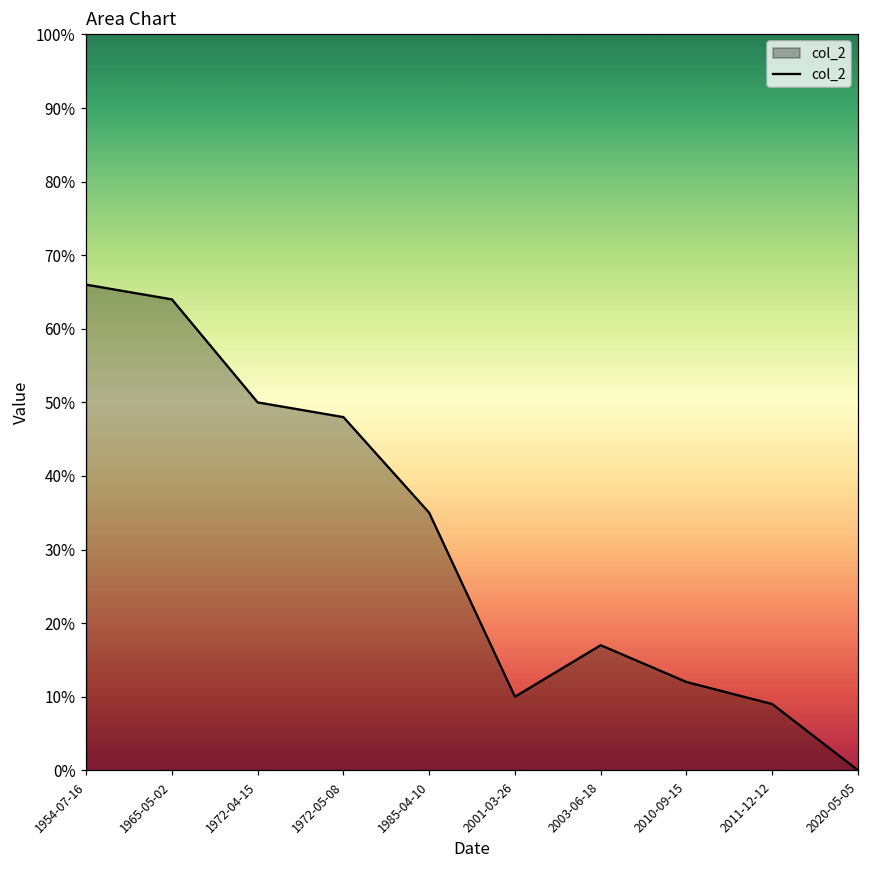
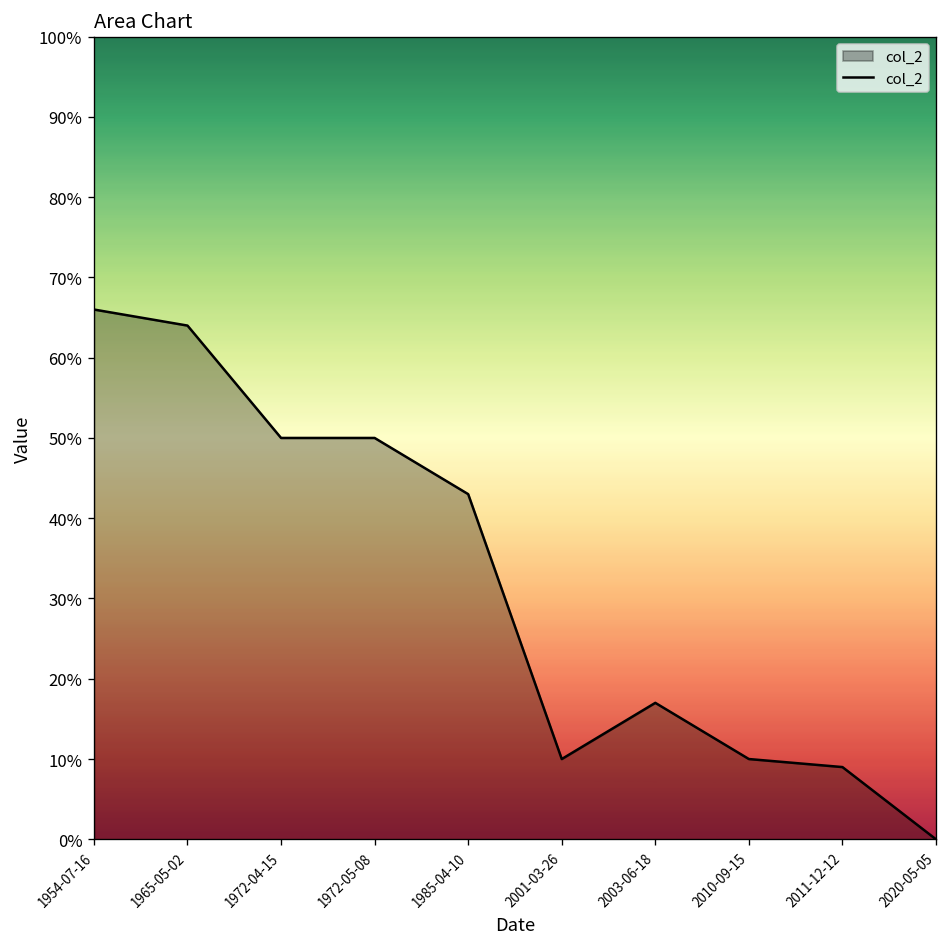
  {
    "1954-07-16": "66%",
    "1965-05-02": "64%",
    "1972-04-15": "50%",
-   "1972-05-08": "48%",
-   "1985-04-10": "35%",
+   "1972-05-08": "50%",
+   "1985-04-10": "43%",
    "2001-03-26": "10%",
    "2003-06-18": "17%",
-   "2010-09-15": "12%",
+   "2010-09-15": "10%",
    "2011-12-12": "9%",
    "2020-05-05": "0%"
  }
